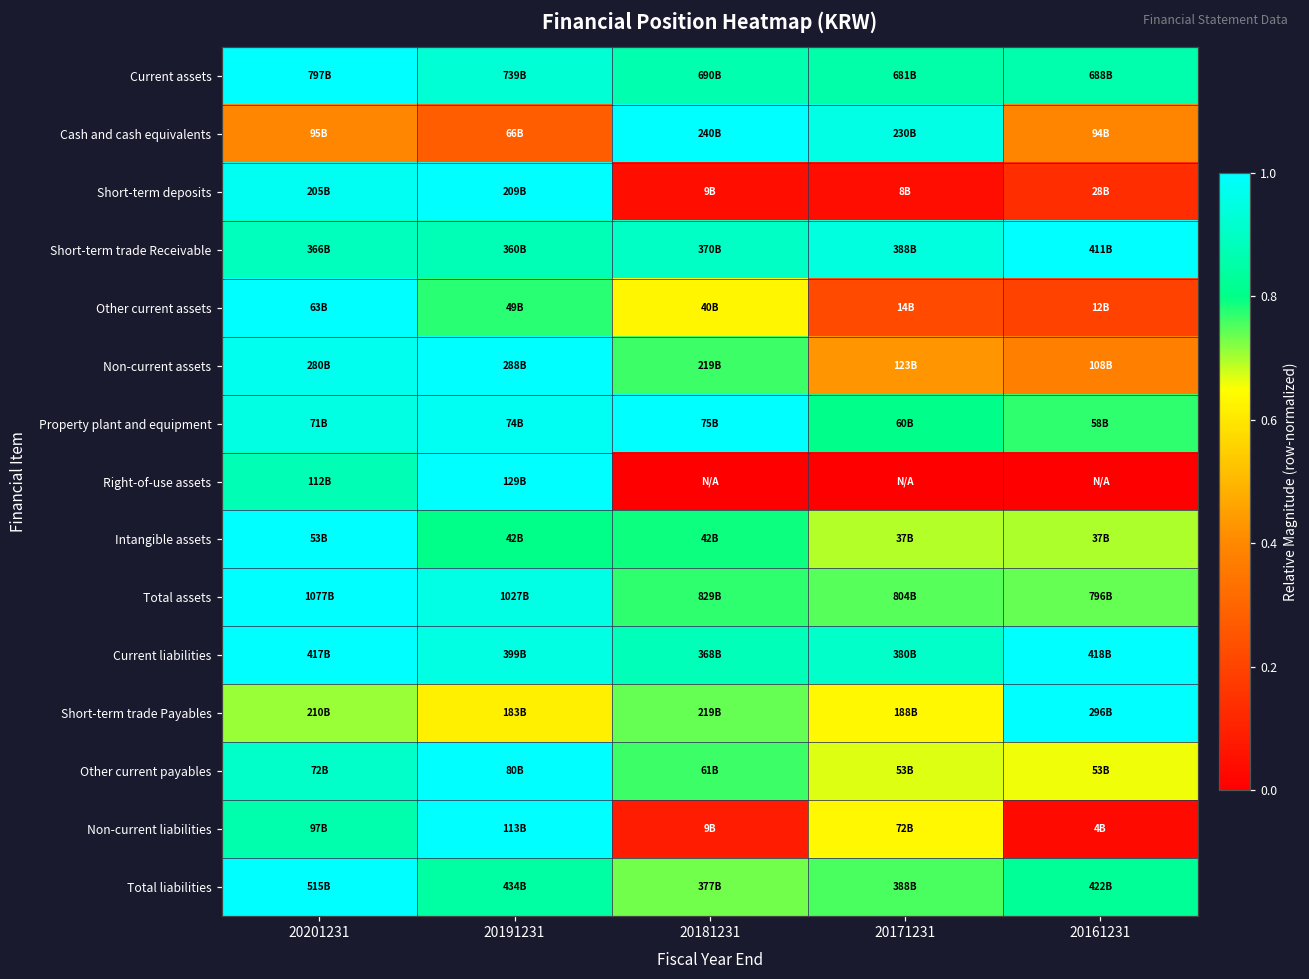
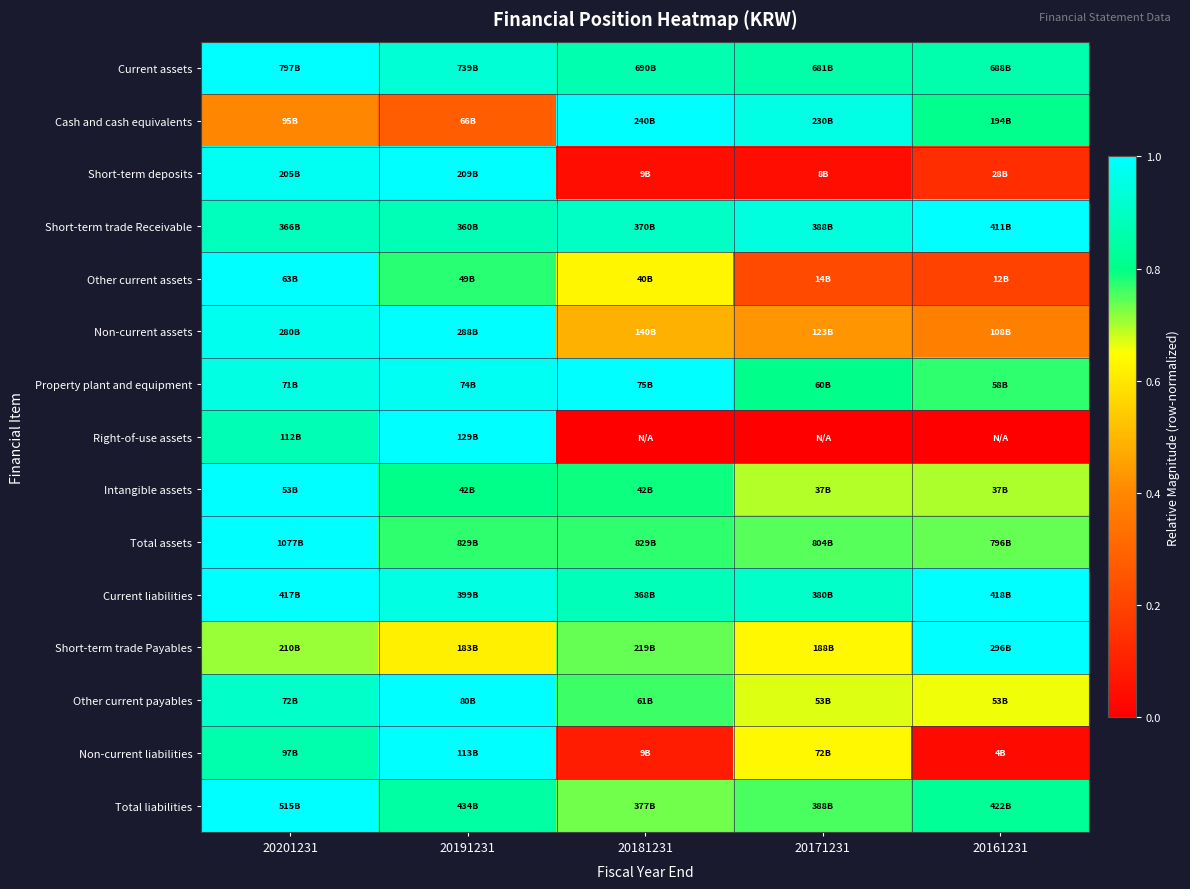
  {
    "Current assets": {
      "20201231": "797B",
      "20191231": "739B",
      "20181231": "690B",
      "20171231": "681B",
      "20161231": "688B"
    },
    "Cash and cash equivalents": {
      "20201231": "95B",
      "20191231": "66B",
      "20181231": "240B",
      "20171231": "230B",
-     "20161231": "94B"
+     "20161231": "194B"
    },
    "Short-term deposits": {
      "20201231": "205B",
      "20191231": "209B",
      "20181231": "9B",
      "20171231": "8B",
      "20161231": "28B"
    },
    "Short-term trade Receivable": {
      "20201231": "366B",
      "20191231": "360B",
      "20181231": "370B",
      "20171231": "388B",
      "20161231": "411B"
    },
    "Other current assets": {
      "20201231": "63B",
      "20191231": "49B",
      "20181231": "40B",
      "20171231": "14B",
      "20161231": "12B"
    },
    "Non-current assets": {
      "20201231": "280B",
      "20191231": "288B",
-     "20181231": "219B",
+     "20181231": "140B",
      "20171231": "123B",
      "20161231": "108B"
    },
    "Property plant and equipment": {
      "20201231": "71B",
      "20191231": "74B",
      "20181231": "75B",
      "20171231": "60B",
      "20161231": "58B"
    },
    "Right-of-use assets": {
      "20201231": "112B",
      "20191231": "129B"
    },
    "Intangible assets": {
      "20201231": "53B",
      "20191231": "42B",
      "20181231": "42B",
      "20171231": "37B",
      "20161231": "37B"
    },
    "Total assets": {
      "20201231": "1077B",
-     "20191231": "1027B",
+     "20191231": "829B",
      "20181231": "829B",
      "20171231": "804B",
      "20161231": "796B"
    },
    "Current liabilities": {
      "20201231": "417B",
      "20191231": "399B",
      "20181231": "368B",
      "20171231": "380B",
      "20161231": "418B"
    },
    "Short-term trade Payables": {
      "20201231": "210B",
      "20191231": "183B",
      "20181231": "219B",
      "20171231": "188B",
      "20161231": "296B"
    },
    "Other current payables": {
      "20201231": "72B",
      "20191231": "80B",
      "20181231": "61B",
      "20171231": "53B",
      "20161231": "53B"
    },
    "Non-current liabilities": {
      "20201231": "97B",
      "20191231": "113B",
      "20181231": "9B",
      "20171231": "72B",
      "20161231": "4B"
    },
    "Total liabilities": {
      "20201231": "515B",
      "20191231": "434B",
      "20181231": "377B",
      "20171231": "388B",
      "20161231": "422B"
    }
  }
